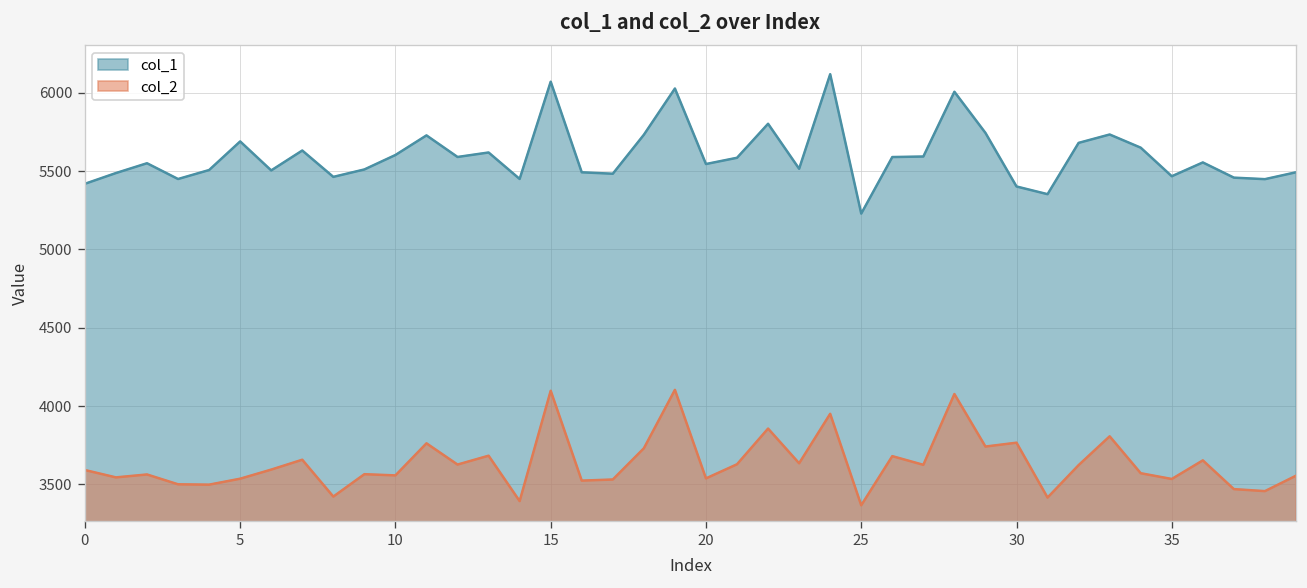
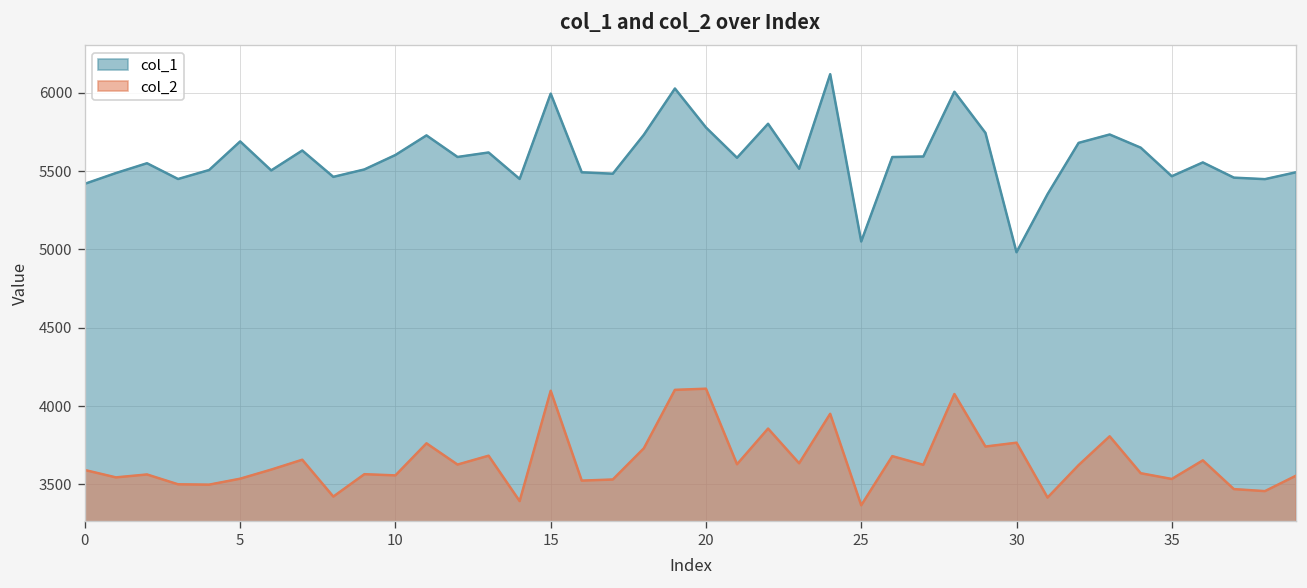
  {
    "col_1": {
      "0": 5420,
      "5": 5690,
      "10": 5600,
-     "15": 6070,
-     "20": 5540,
-     "25": 5230,
-     "30": 5400,
+     "15": 5990,
+     "20": 5780,
+     "25": 5050,
+     "30": 4980,
      "35": 5470
    },
    "col_2": {
      "0": 3590,
      "5": 3540,
      "10": 3560,
      "15": 4100,
-     "20": 3540,
+     "20": 4110,
      "25": 3370,
      "30": 3770,
      "35": 3530
    }
  }
